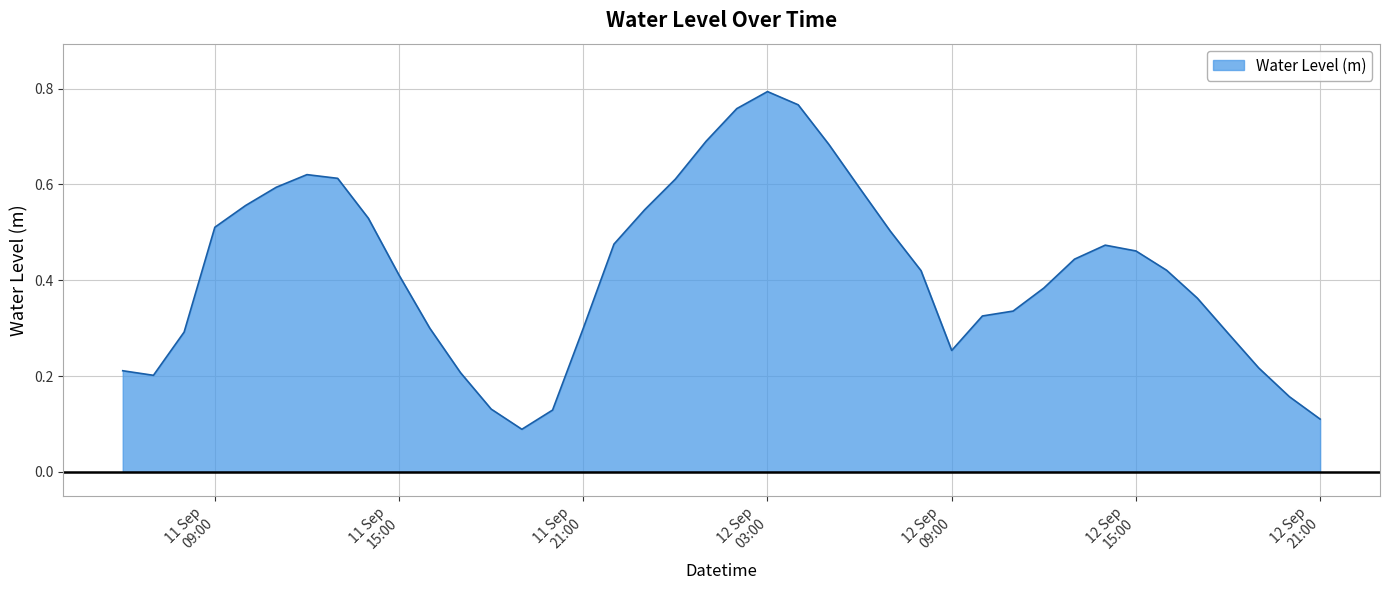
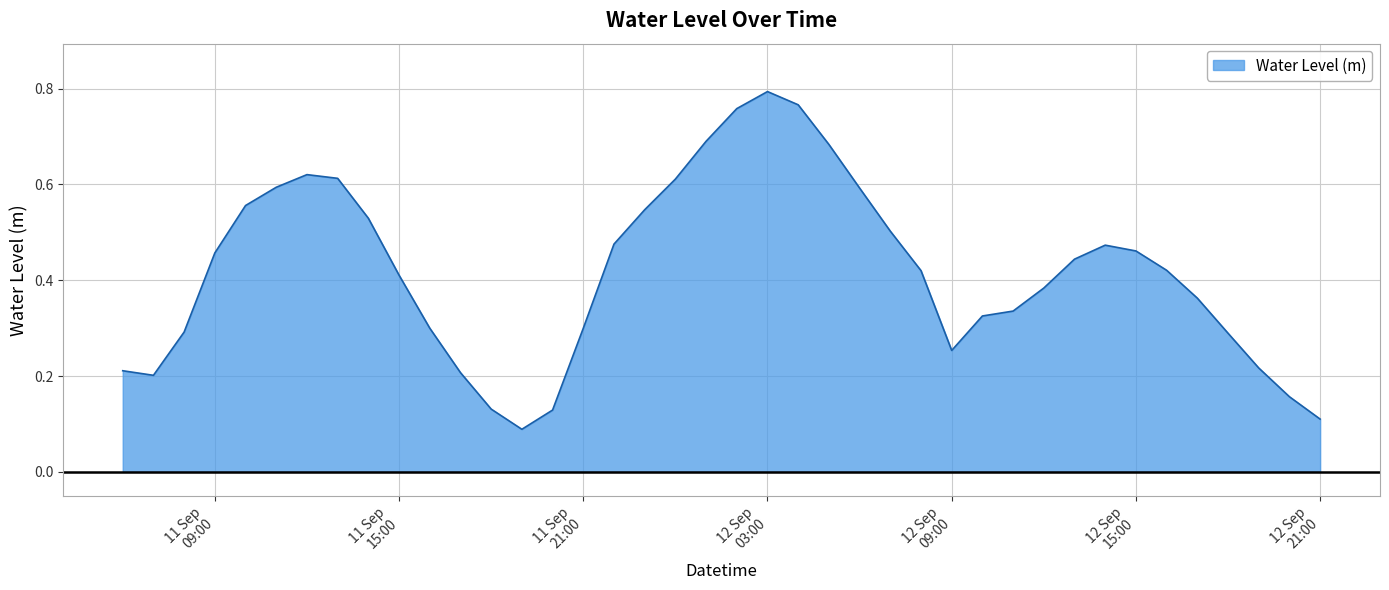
  {
-   "11 Sep 09:00": 0.51,
+   "11 Sep 09:00": 0.46,
    "11 Sep 15:00": 0.41,
    "11 Sep 21:00": 0.30,
    "12 Sep 03:00": 0.79,
    "12 Sep 09:00": 0.25,
    "12 Sep 15:00": 0.46,
    "12 Sep 21:00": 0.11
  }
